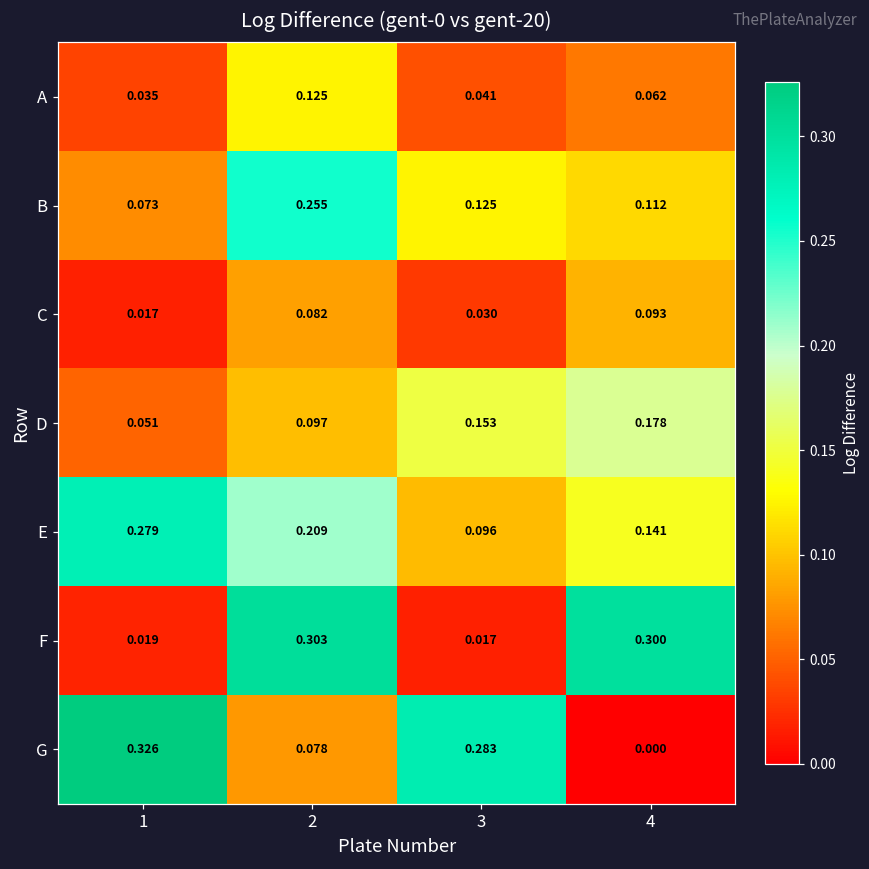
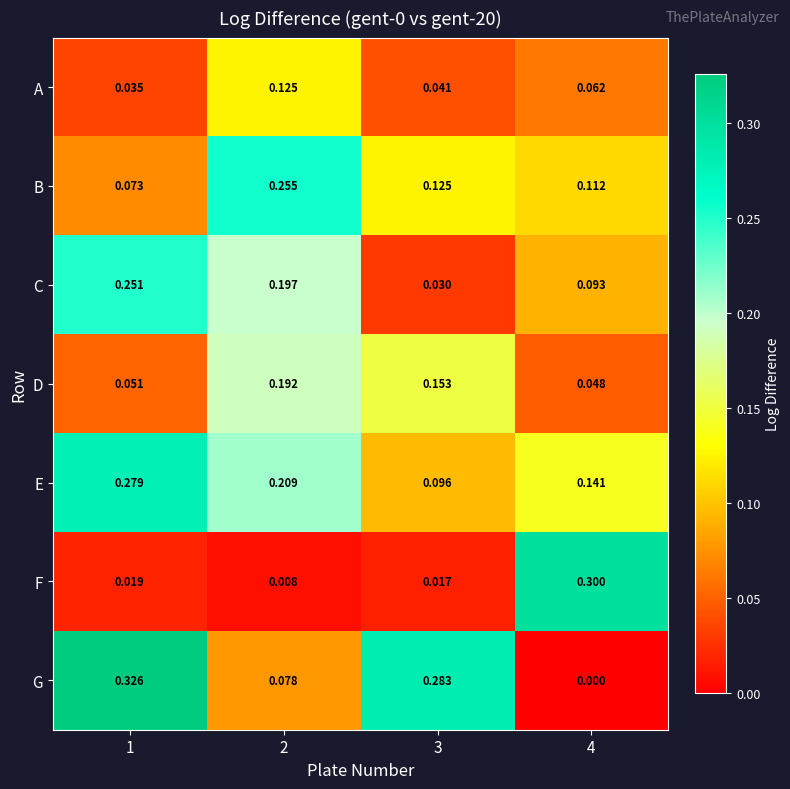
  {
    "A": {
      "1": 0.035,
      "2": 0.125,
      "3": 0.041,
      "4": 0.062
    },
    "B": {
      "1": 0.073,
      "2": 0.255,
      "3": 0.125,
      "4": 0.112
    },
    "C": {
-     "1": 0.017,
-     "2": 0.082,
+     "1": 0.251,
+     "2": 0.197,
      "3": 0.030,
      "4": 0.093
    },
    "D": {
      "1": 0.051,
-     "2": 0.097,
+     "2": 0.192,
      "3": 0.153,
-     "4": 0.178
+     "4": 0.048
    },
    "E": {
      "1": 0.279,
      "2": 0.209,
      "3": 0.096,
      "4": 0.141
    },
    "F": {
      "1": 0.019,
-     "2": 0.303,
+     "2": 0.008,
      "3": 0.017,
      "4": 0.300
    },
    "G": {
      "1": 0.326,
      "2": 0.078,
      "3": 0.283,
      "4": 0.000
    }
  }
